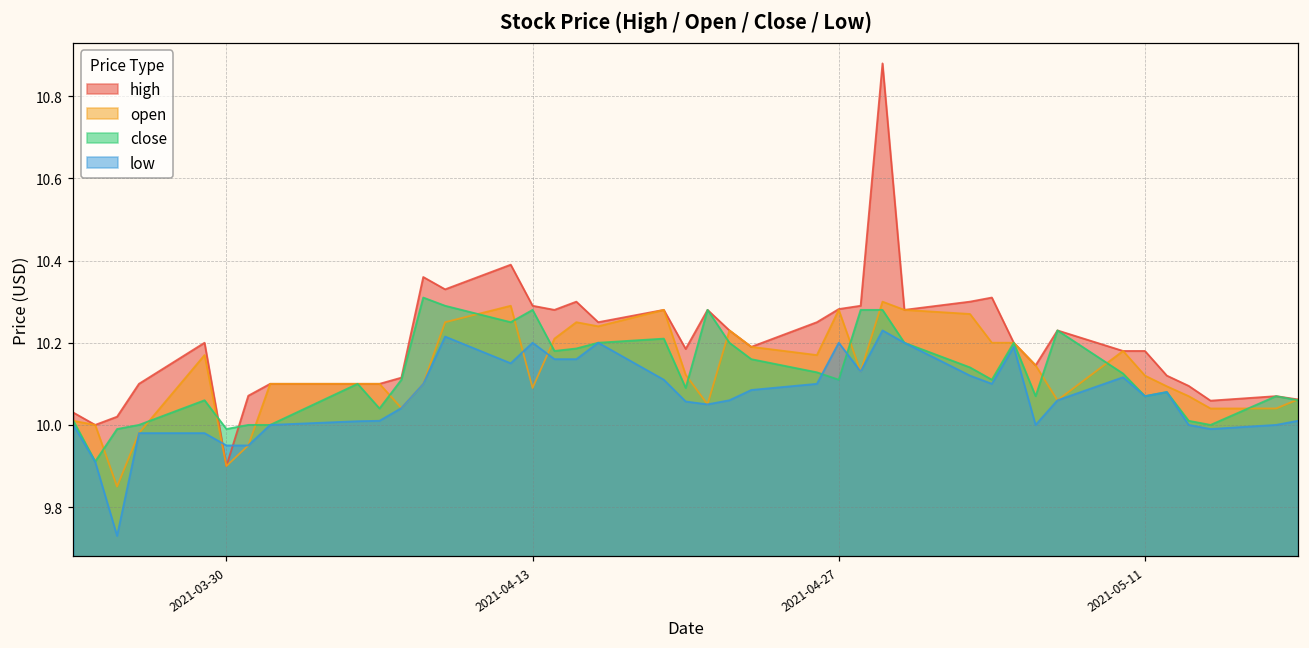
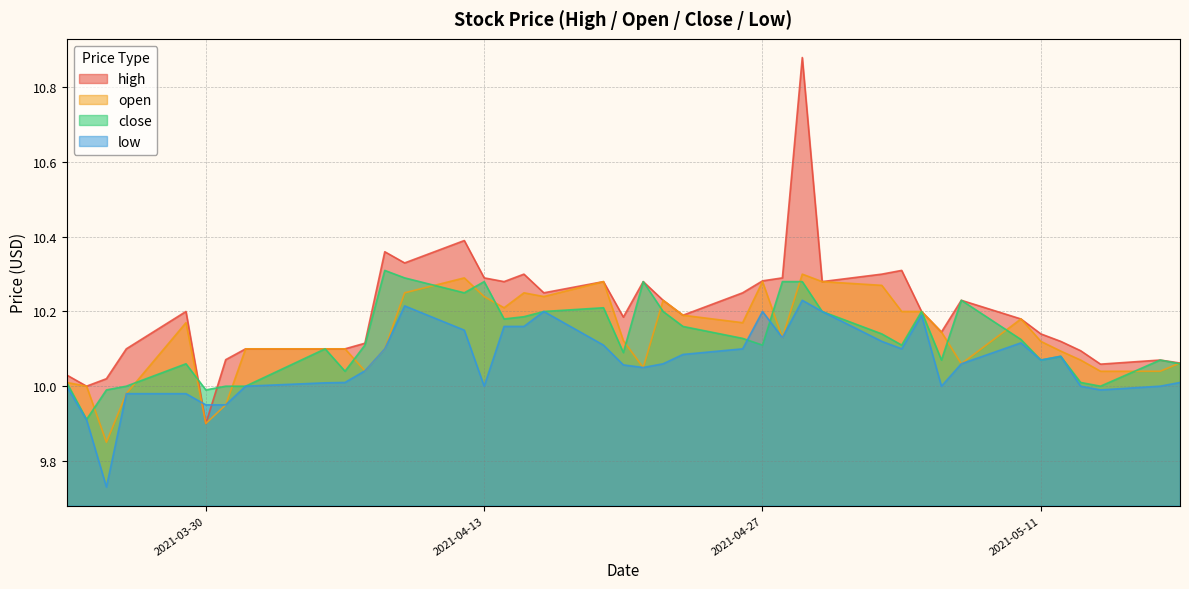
  {
    "high": {
      "2021-04-13": 10.29,
-     "2021-05-11": 10.18
+     "2021-05-11": 10.14
    },
    "open": {
-     "2021-04-13": 10.09,
+     "2021-04-13": 10.24,
      "2021-05-11": 10.12
    },
    "close": {
      "2021-03-30": 9.99,
      "2021-04-13": 10.28,
      "2021-04-27": 10.11
    },
    "low": {
      "2021-03-30": 9.95,
-     "2021-04-13": 10.2,
+     "2021-04-13": 10.0,
      "2021-04-27": 10.2
    }
  }
